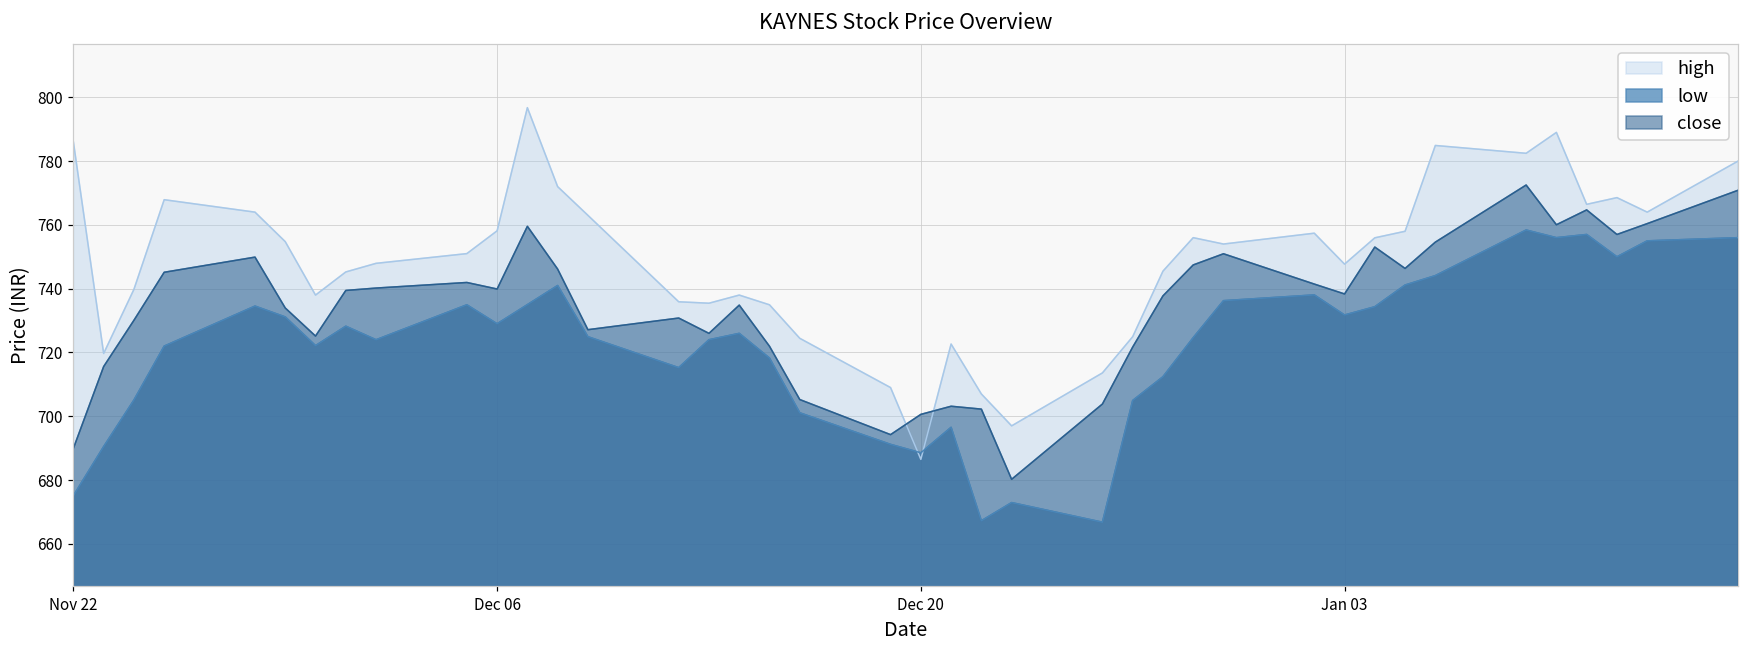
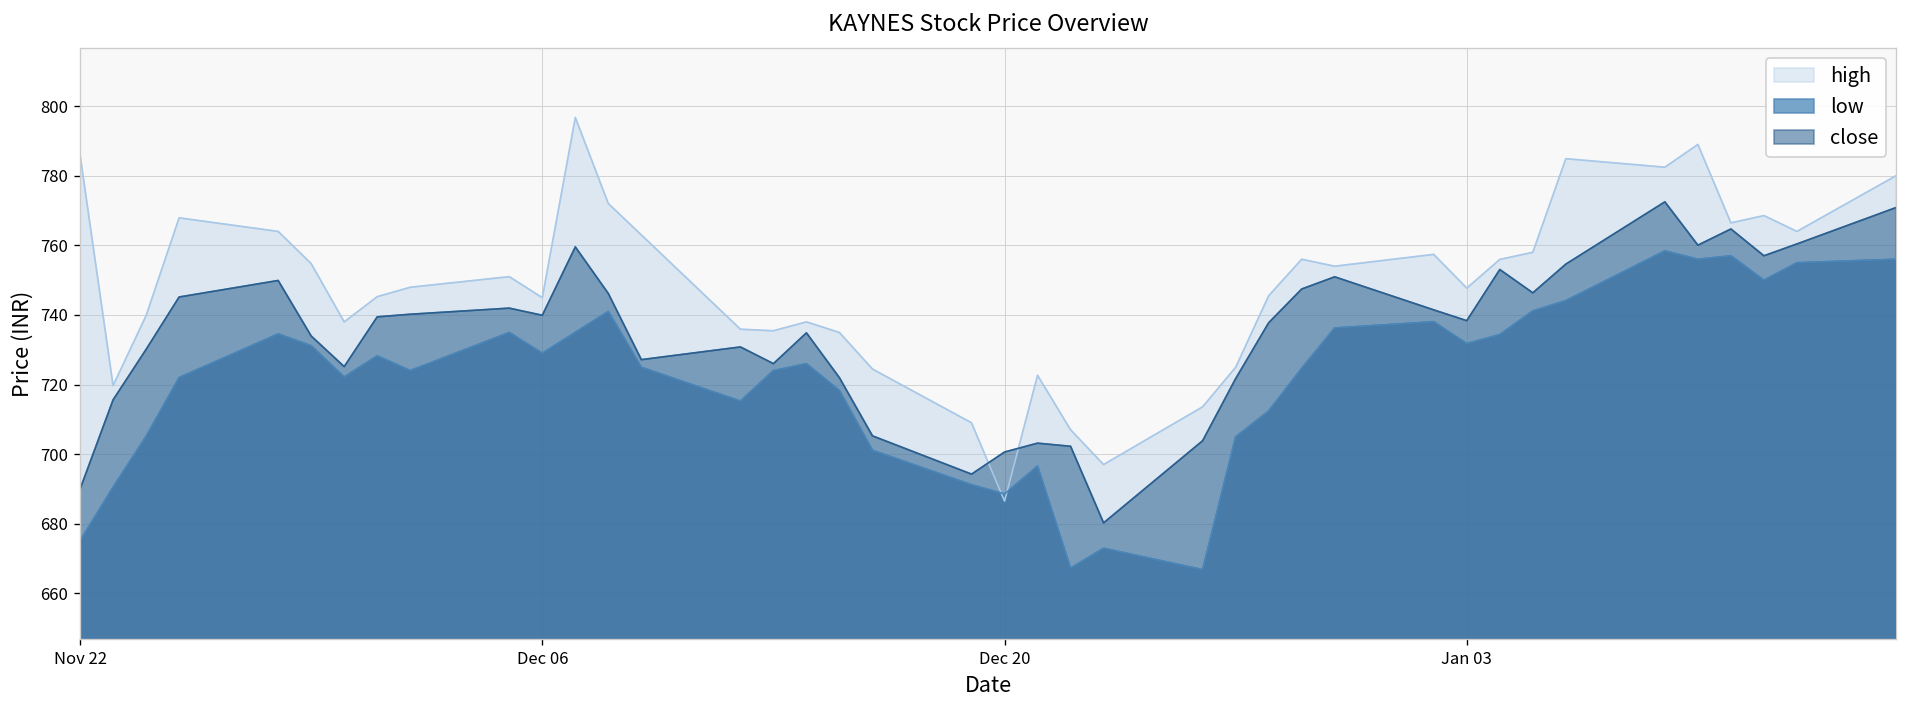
  {
    "high": {
      "Nov 22": 786,
-     "Dec 06": 758,
+     "Dec 06": 745,
      "Dec 20": 687,
      "Jan 03": 748
    }
  }
